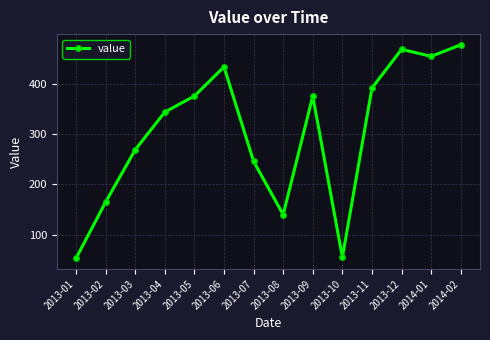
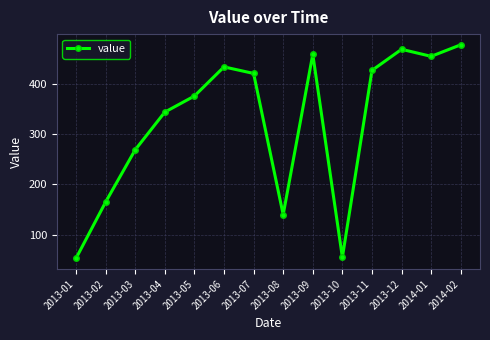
  {
    "2013-01": 50,
    "2013-02": 170,
    "2013-03": 270,
    "2013-04": 340,
    "2013-05": 380,
    "2013-06": 430,
-   "2013-07": 250,
+   "2013-07": 420,
    "2013-08": 140,
-   "2013-09": 380,
+   "2013-09": 460,
    "2013-10": 60,
-   "2013-11": 390,
+   "2013-11": 430,
    "2013-12": 470,
    "2014-01": 460,
    "2014-02": 480
  }
